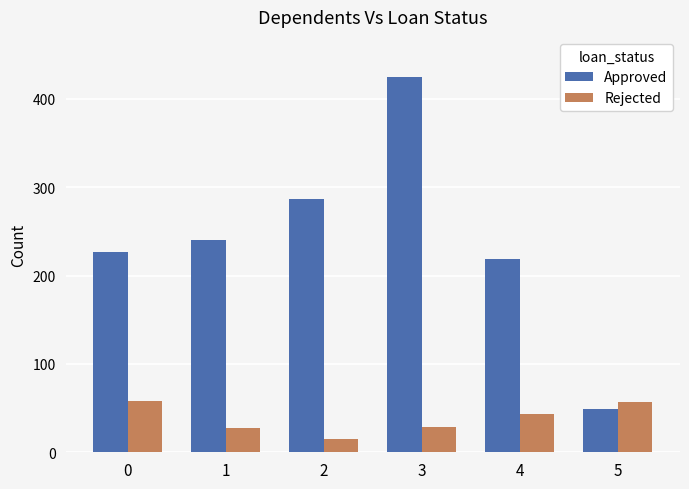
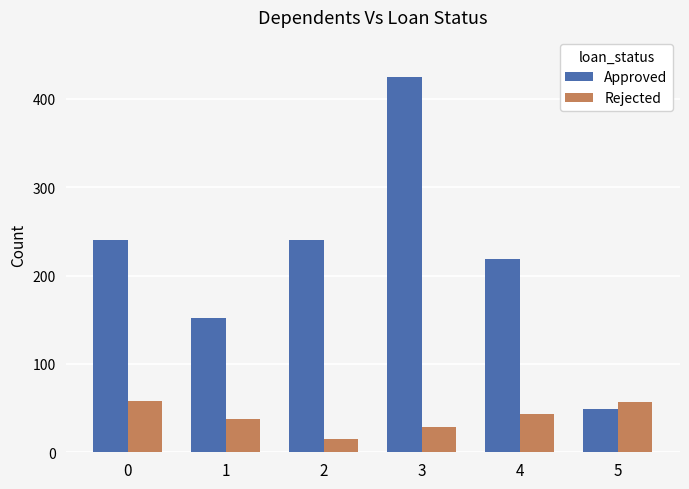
  {
    "Approved": {
-     "0": 230,
-     "1": 240,
-     "2": 290,
+     "0": 240,
+     "1": 150,
+     "2": 240,
      "3": 430,
      "4": 220,
      "5": 50
    },
    "Rejected": {
      "0": 60,
-     "1": 30,
+     "1": 40,
      "2": 20,
      "3": 30,
      "4": 40,
      "5": 60
    }
  }
